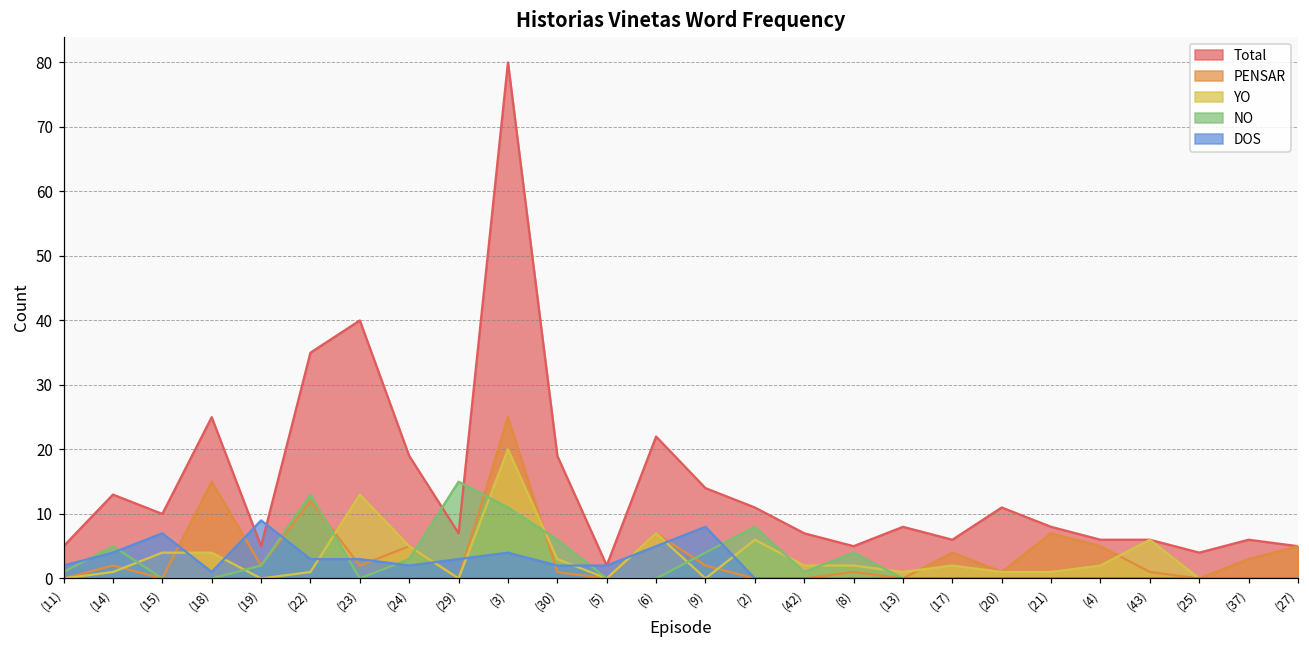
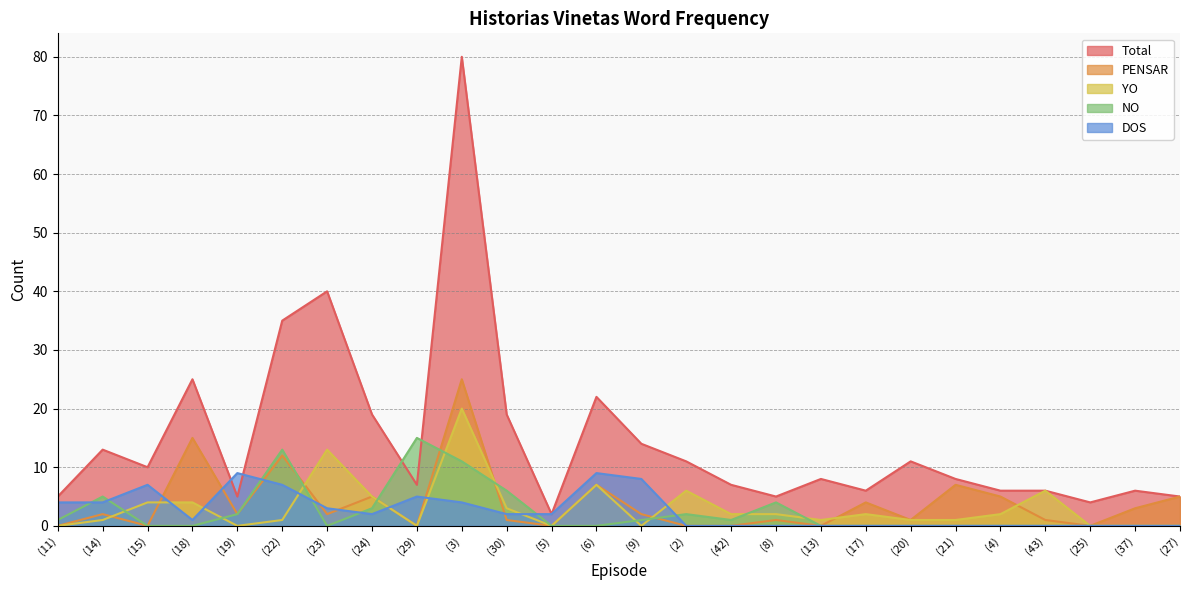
  {
    "NO": {
      "(11)": 1,
      "(14)": 5,
      "(18)": 0,
      "(22)": 13,
      "(23)": 0,
      "(24)": 3,
      "(29)": 15,
      "(3)": 11,
      "(30)": 6,
      "(6)": 0,
-     "(9)": 4,
-     "(2)": 8,
+     "(9)": 1,
+     "(2)": 2,
      "(42)": 1,
      "(8)": 4
    },
    "DOS": {
-     "(11)": 2,
+     "(11)": 4,
      "(14)": 4,
      "(15)": 7,
      "(18)": 1,
      "(19)": 9,
-     "(22)": 3,
+     "(22)": 7,
      "(23)": 3,
      "(24)": 2,
-     "(29)": 3,
+     "(29)": 5,
      "(3)": 4,
      "(30)": 2,
-     "(6)": 5,
+     "(6)": 9,
      "(9)": 8,
      "(8)": 0
    }
  }
